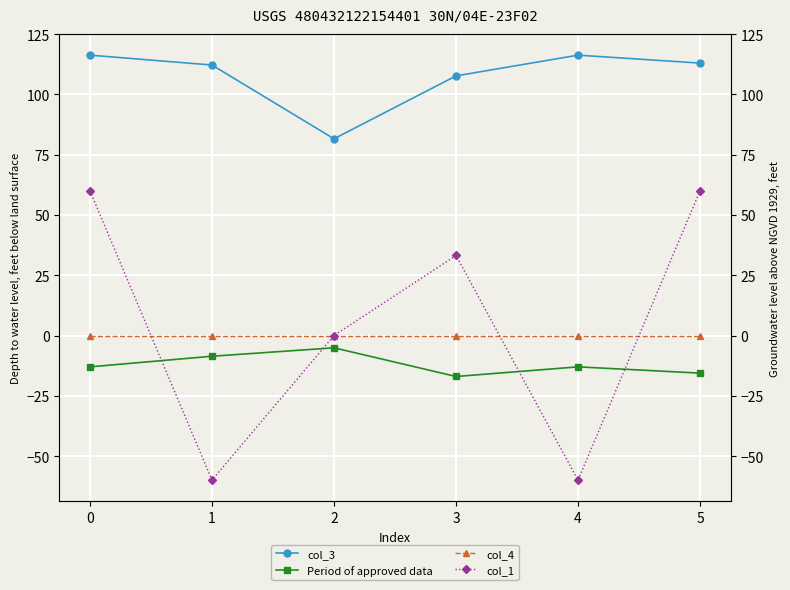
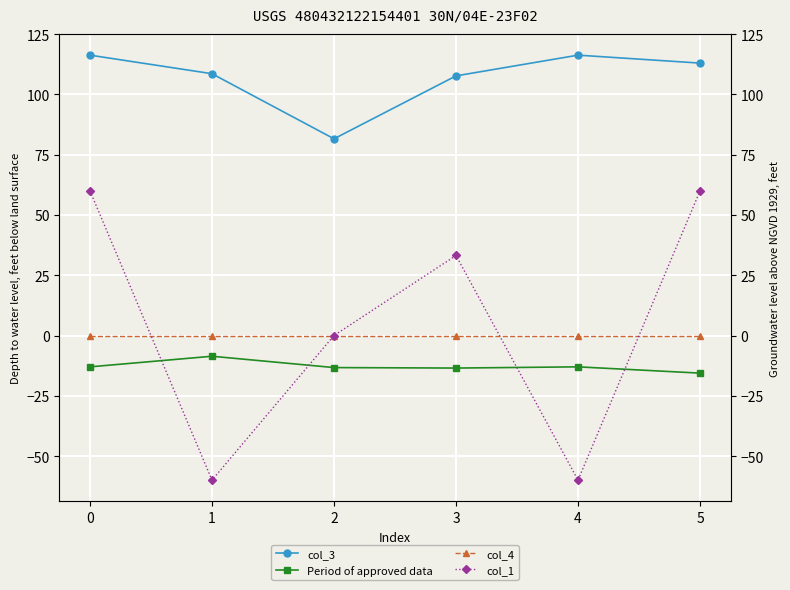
  {
    "col_3": {
      "0": 116,
-     "1": 112,
+     "1": 109,
      "2": 82,
      "3": 108,
      "4": 116,
      "5": 113
    },
    "Period of approved data": {
      "0": -13,
      "1": -9,
-     "2": -5,
-     "3": -17,
+     "2": -13,
+     "3": -14,
      "4": -13,
      "5": -16
    },
    "col_4": {
      "0": 0,
      "1": 0,
      "3": 0,
      "4": 0,
      "5": 0
    },
    "col_1": {
      "0": 60,
      "1": -60,
      "3": 33,
      "4": -60,
      "5": 60
    }
  }
